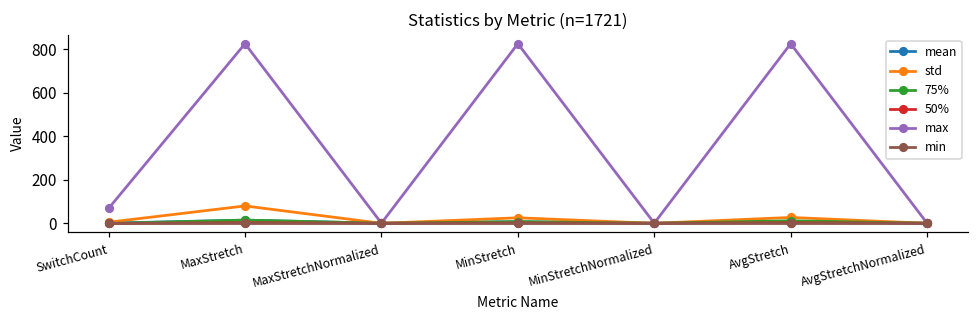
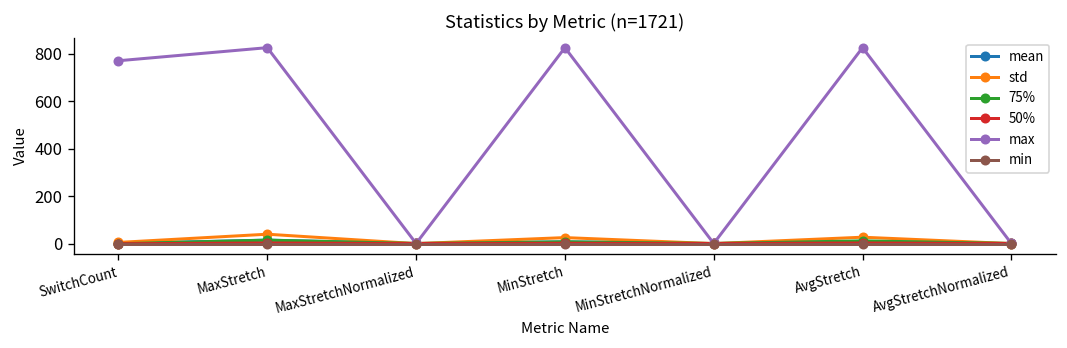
  {
    "std": {
-     "MaxStretch": 80,
+     "MaxStretch": 40,
      "MinStretch": 30,
      "AvgStretch": 30
    },
    "max": {
-     "SwitchCount": 70,
+     "SwitchCount": 770,
      "MaxStretch": 830,
      "MinStretch": 830,
      "AvgStretch": 830
    }
  }
